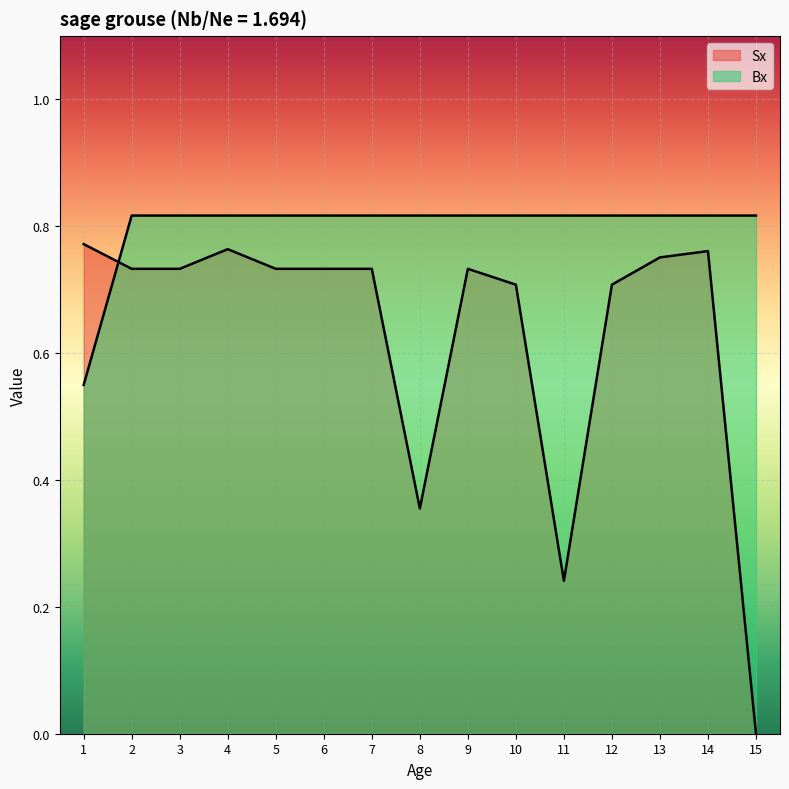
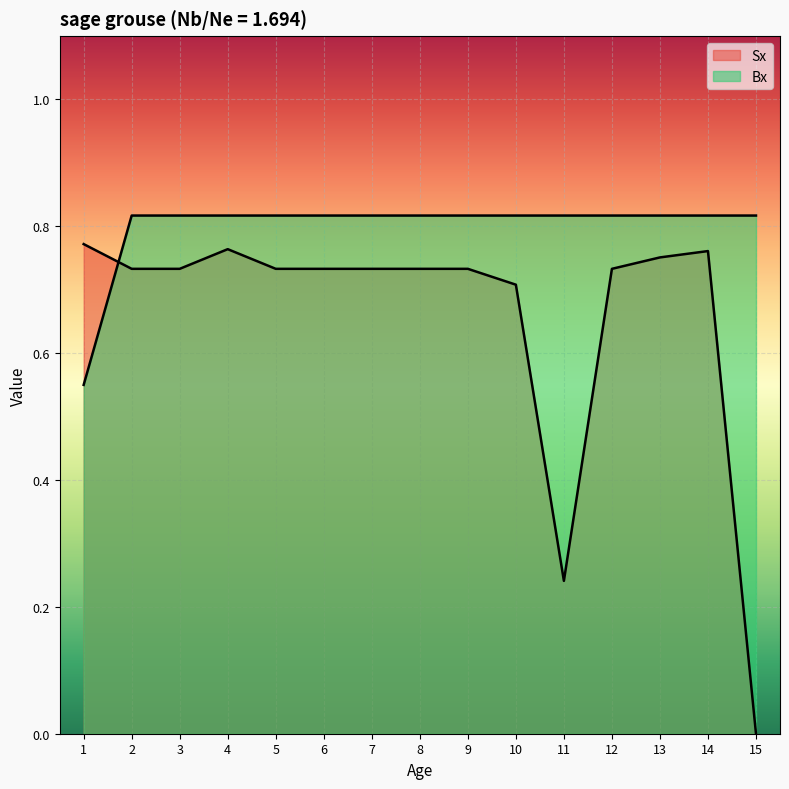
  {
    "Sx": {
      "1": 0.77,
      "2": 0.73,
      "3": 0.73,
      "4": 0.76,
      "5": 0.73,
      "6": 0.73,
      "7": 0.73,
-     "8": 0.36,
+     "8": 0.73,
      "9": 0.73,
      "10": 0.71,
      "11": 0.24,
-     "12": 0.71,
+     "12": 0.73,
      "13": 0.75,
      "14": 0.76,
      "15": 0.00
    },
    "Bx": {
      "1": 0.55,
      "2": 0.82,
      "3": 0.82,
      "4": 0.82,
      "5": 0.82,
      "6": 0.82,
      "7": 0.82,
      "8": 0.82,
      "9": 0.82,
      "10": 0.82,
      "11": 0.82,
      "12": 0.82,
      "13": 0.82,
      "14": 0.82,
      "15": 0.82
    }
  }
